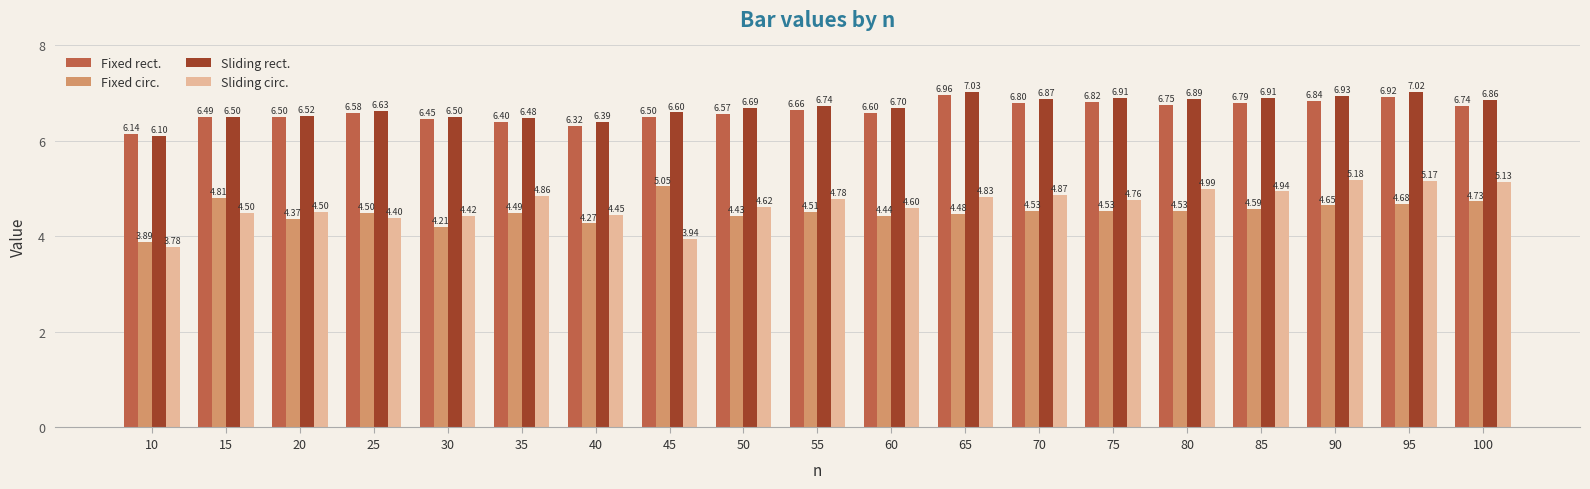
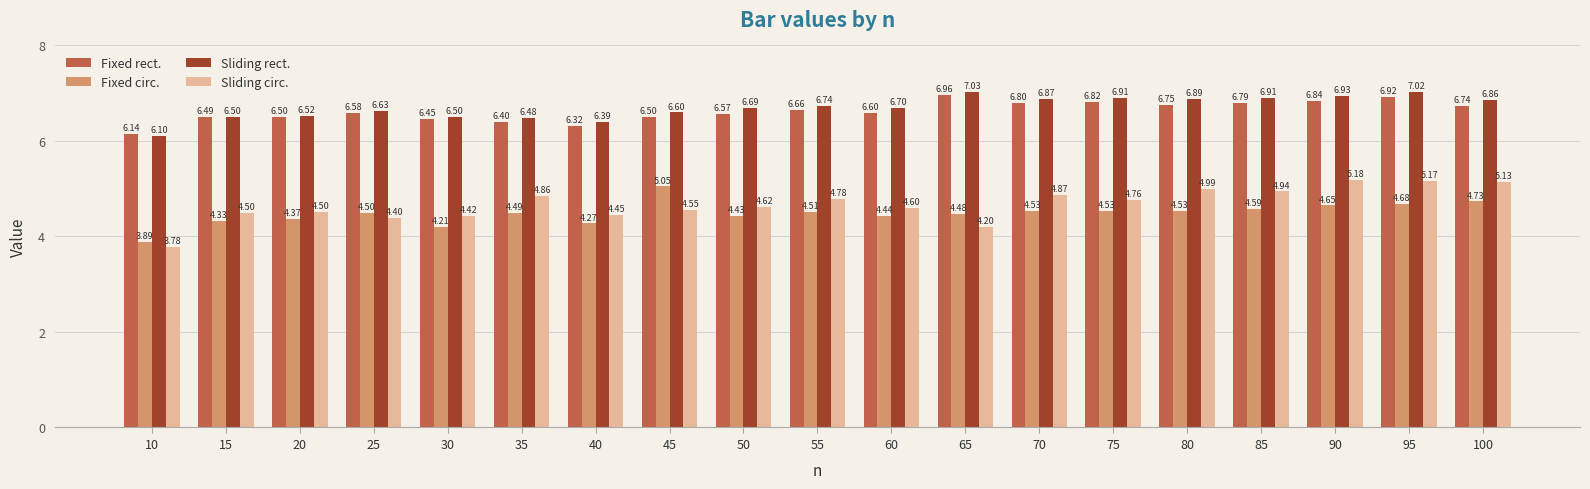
  {
    "Fixed circ.": {
      "10": 3.89,
-     "15": 4.81,
+     "15": 4.33,
      "20": 4.37,
      "25": 4.50,
      "30": 4.21,
      "35": 4.49,
      "40": 4.27,
      "45": 5.05,
      "50": 4.43,
      "55": 4.51,
      "60": 4.44,
      "65": 4.48,
      "70": 4.53,
      "75": 4.53,
      "80": 4.53,
      "85": 4.59,
      "90": 4.65,
      "95": 4.68,
      "100": 4.73
    },
    "Sliding circ.": {
      "10": 3.78,
      "15": 4.50,
      "20": 4.50,
      "25": 4.40,
      "30": 4.42,
      "35": 4.86,
      "40": 4.45,
-     "45": 3.94,
+     "45": 4.55,
      "50": 4.62,
      "55": 4.78,
      "60": 4.60,
-     "65": 4.83,
+     "65": 4.20,
      "70": 4.87,
      "75": 4.76,
      "80": 4.99,
      "85": 4.94,
      "90": 5.18,
      "95": 5.17,
      "100": 5.13
    }
  }
